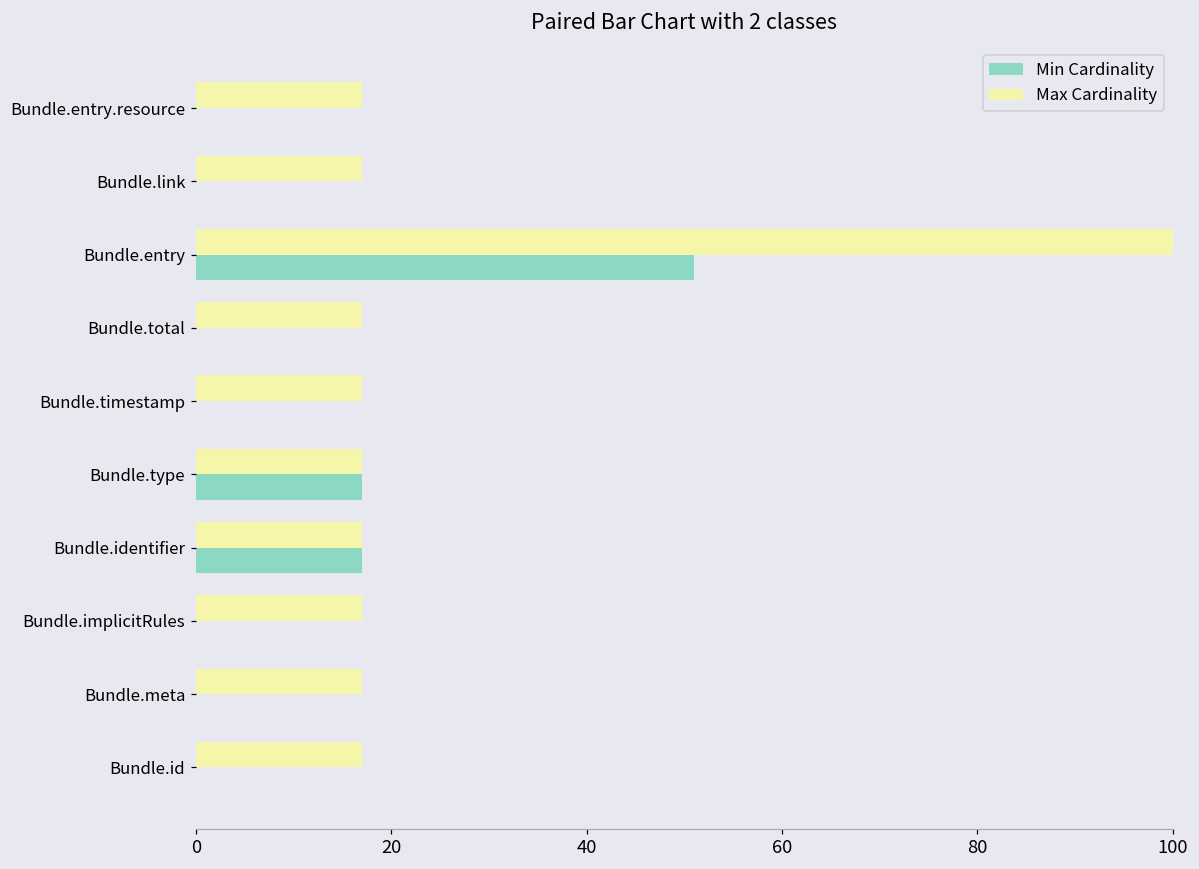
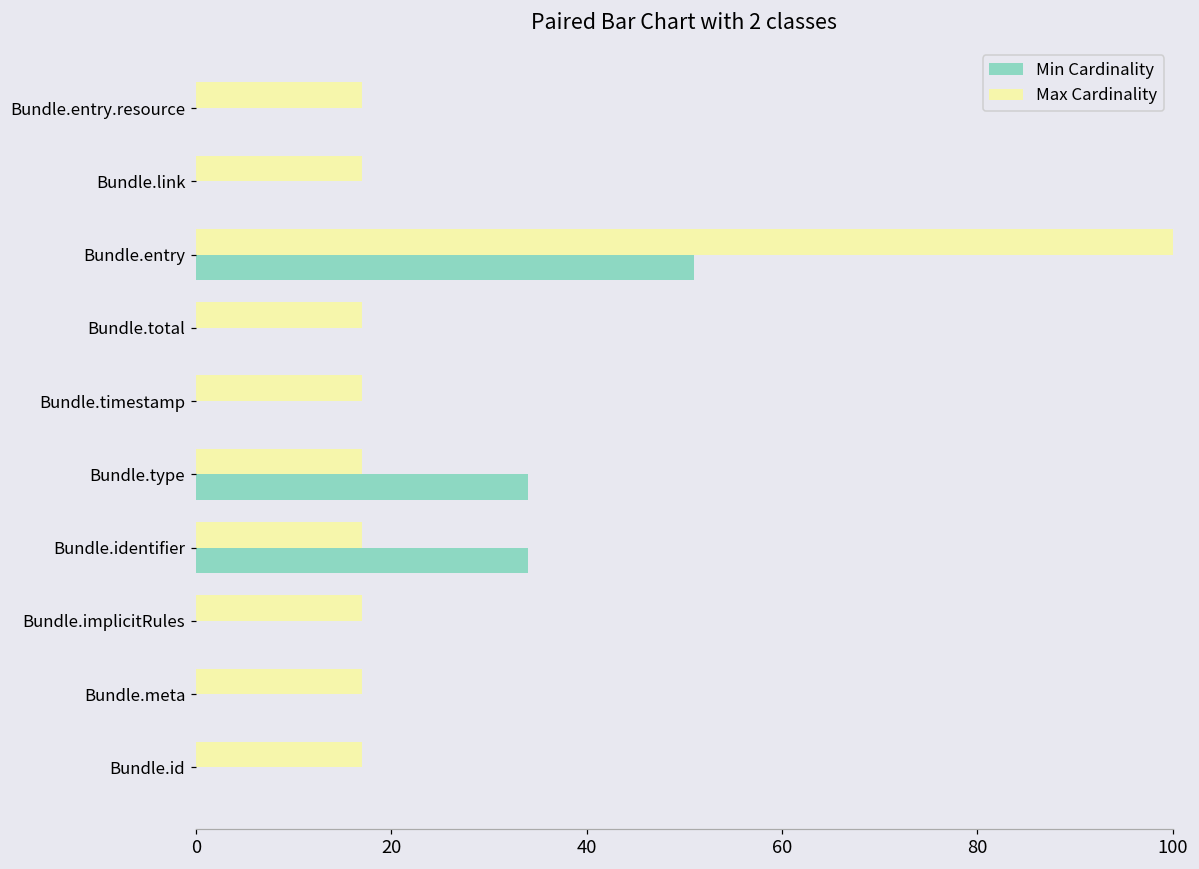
  {
    "Min Cardinality": {
      "Bundle.entry.resource": 0,
      "Bundle.link": 0,
      "Bundle.entry": 51,
      "Bundle.total": 0,
      "Bundle.timestamp": 0,
-     "Bundle.type": 17,
-     "Bundle.identifier": 17,
+     "Bundle.type": 34,
+     "Bundle.identifier": 34,
      "Bundle.implicitRules": 0,
      "Bundle.meta": 0,
      "Bundle.id": 0
    },
    "Max Cardinality": {
      "Bundle.entry.resource": 17,
      "Bundle.link": 17,
      "Bundle.entry": 100,
      "Bundle.total": 17,
      "Bundle.timestamp": 17,
      "Bundle.type": 17,
      "Bundle.identifier": 17,
      "Bundle.implicitRules": 17,
      "Bundle.meta": 17,
      "Bundle.id": 17
    }
  }
